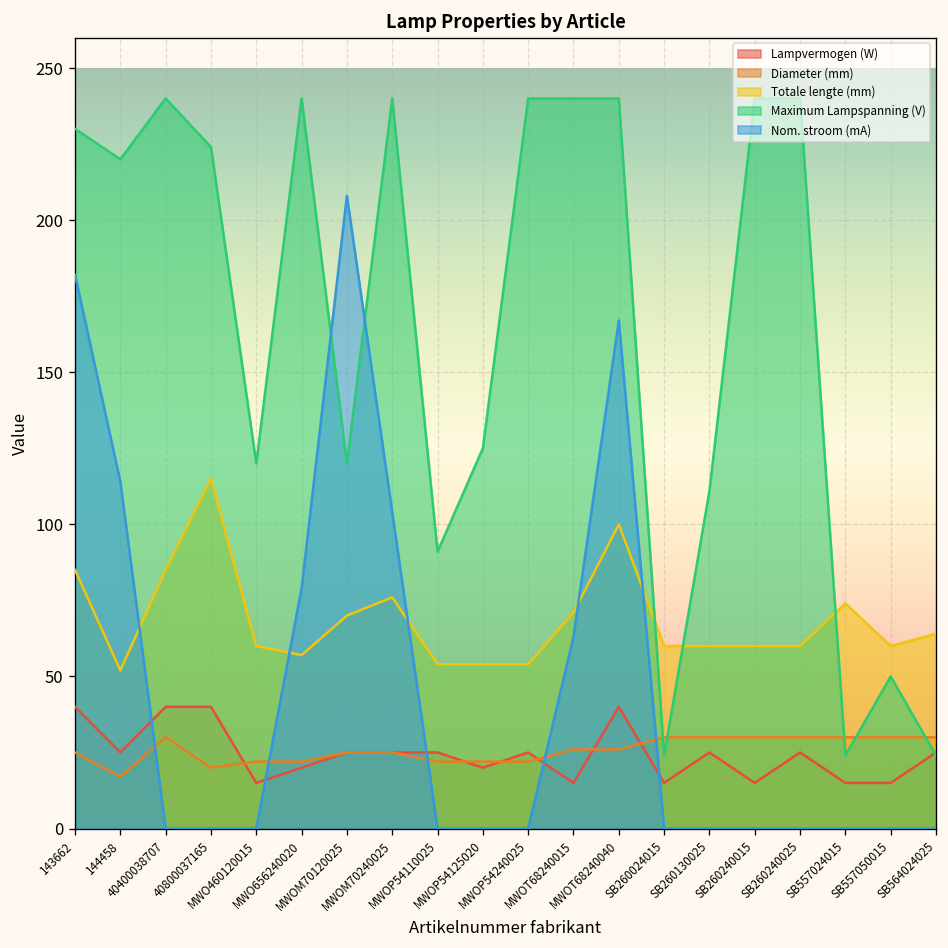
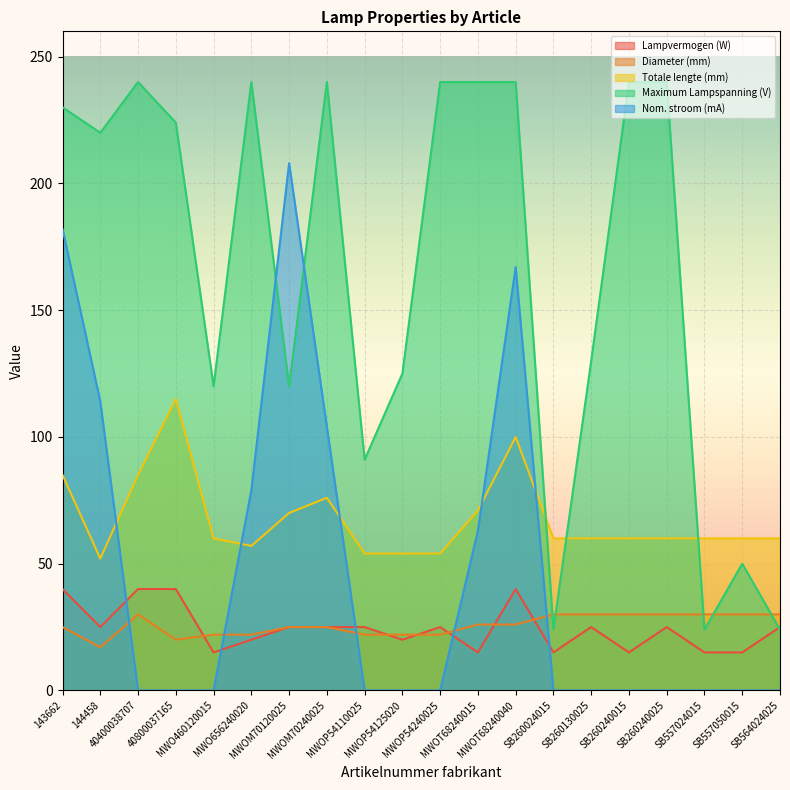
  {
    "Totale lengte (mm)": {
      "143662": 85,
      "144458": 52,
      "40400038707": 85,
      "40800037165": 115,
      "MWO460120015": 60,
      "MWO656240020": 57,
      "MWOM70120025": 70,
      "MWOM70240025": 76,
      "MWOP54110025": 54,
      "MWOP54125020": 54,
      "MWOP54240025": 54,
      "MWOT68240015": 71,
      "MWOT68240040": 100,
      "SB260024015": 60,
      "SB260130025": 60,
      "SB260240015": 60,
      "SB260240025": 60,
-     "SB557024015": 74,
+     "SB557024015": 60,
      "SB557050015": 60,
-     "SB564024025": 64
+     "SB564024025": 60
    },
    "Maximum Lampspanning (V)": {
      "143662": 230,
      "144458": 220,
      "40400038707": 240,
      "40800037165": 224,
      "MWO460120015": 120,
      "MWO656240020": 240,
      "MWOM70120025": 120,
      "MWOM70240025": 240,
      "MWOP54110025": 91,
      "MWOP54125020": 125,
      "MWOP54240025": 240,
      "MWOT68240015": 240,
      "MWOT68240040": 240,
      "SB260024015": 24,
-     "SB260130025": 111,
+     "SB260130025": 130,
      "SB557024015": 24,
      "SB557050015": 50
    },
    "Nom. stroom (mA)": {
      "143662": 182,
      "144458": 114,
      "40400038707": 0,
      "40800037165": 0,
      "MWO460120015": 0,
      "MWO656240020": 79,
      "MWOM70120025": 208,
      "MWOM70240025": 104,
      "MWOP54110025": 0,
      "MWOP54125020": 0,
      "MWOP54240025": 0,
      "MWOT68240015": 63,
      "MWOT68240040": 167,
      "SB260024015": 0,
      "SB260130025": 0,
      "SB260240015": 0,
      "SB260240025": 0,
      "SB557024015": 0,
      "SB557050015": 0,
      "SB564024025": 0
    }
  }
